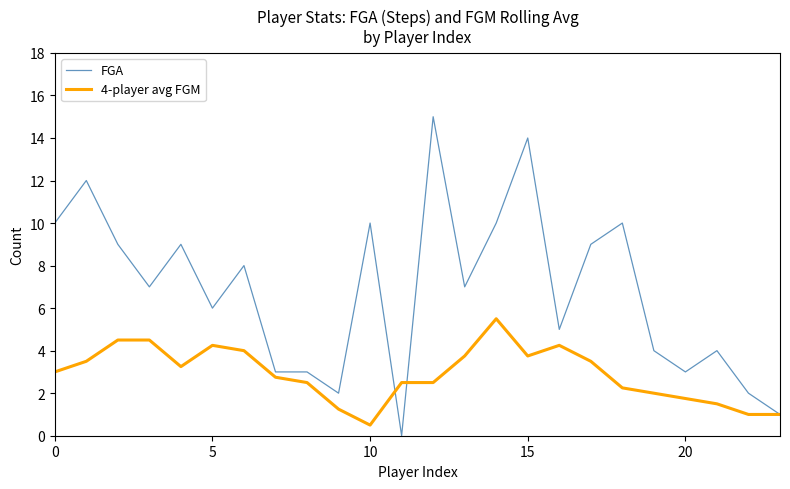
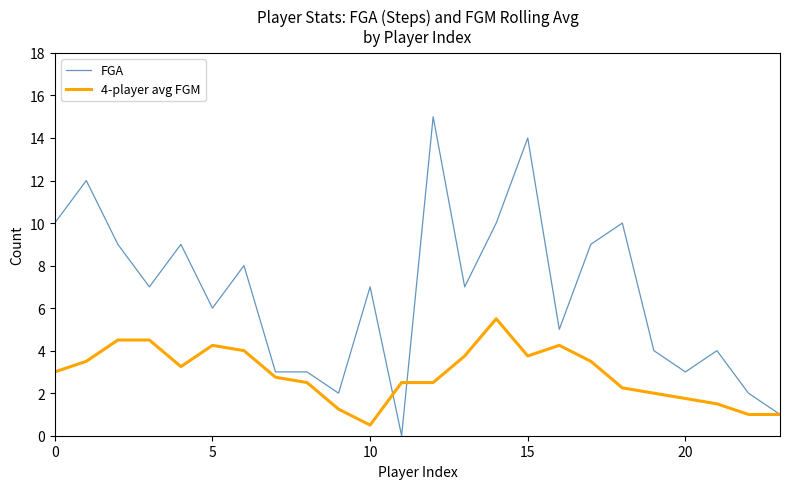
  {
    "FGA": {
      "0": 10,
      "5": 6,
-     "10": 10,
+     "10": 7,
      "15": 14,
      "20": 3
    },
    "4-player avg FGM": {
      "0": 3,
      "5": 4.3,
      "10": 0.5,
      "15": 3.8,
      "20": 1.8
    }
  }
